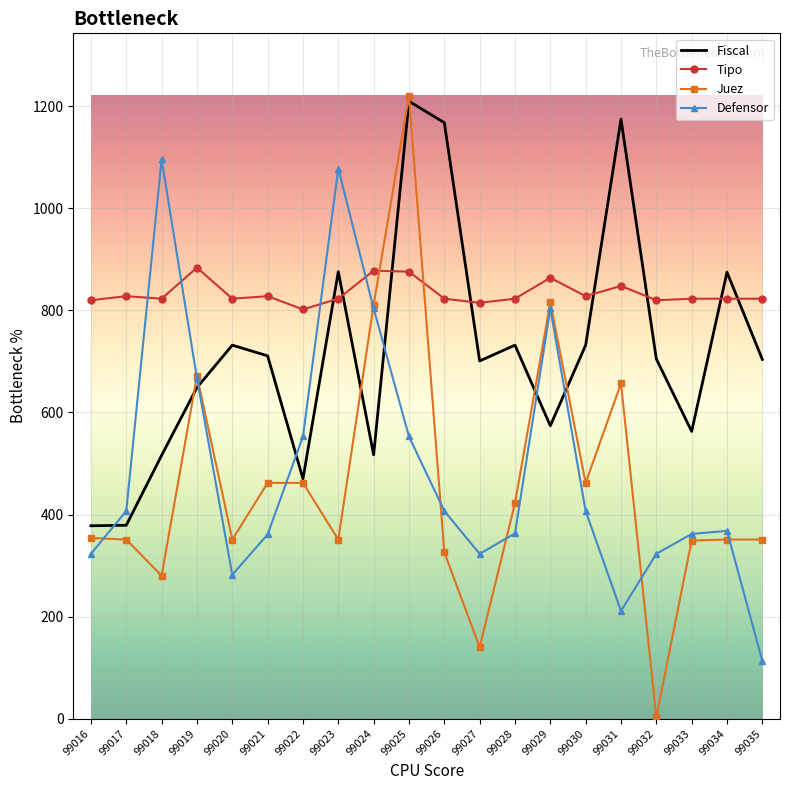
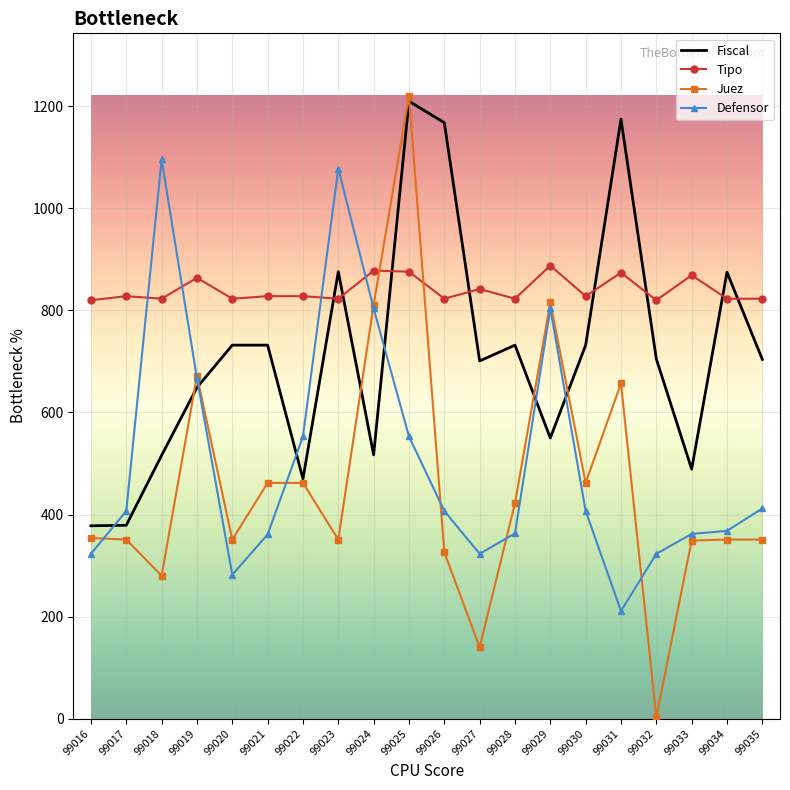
  {
    "Fiscal": {
      "99016": 380,
      "99017": 380,
      "99018": 520,
      "99019": 650,
      "99020": 730,
-     "99021": 710,
+     "99021": 730,
      "99022": 470,
      "99023": 880,
      "99024": 520,
      "99025": 1210,
      "99026": 1170,
      "99027": 700,
      "99028": 730,
-     "99029": 570,
+     "99029": 550,
      "99030": 730,
      "99031": 1180,
      "99032": 710,
-     "99033": 560,
+     "99033": 490,
      "99034": 880,
      "99035": 700
    },
    "Tipo": {
      "99016": 820,
      "99017": 830,
      "99018": 820,
-     "99019": 880,
+     "99019": 860,
      "99020": 820,
      "99021": 830,
-     "99022": 800,
+     "99022": 830,
      "99023": 820,
      "99024": 880,
      "99025": 880,
      "99026": 820,
-     "99027": 820,
+     "99027": 840,
      "99028": 820,
-     "99029": 860,
+     "99029": 890,
      "99030": 830,
-     "99031": 850,
+     "99031": 870,
      "99032": 820,
-     "99033": 820,
+     "99033": 870,
      "99034": 820,
      "99035": 820
    },
    "Juez": {
      "99016": 350,
      "99017": 350,
      "99018": 280,
      "99020": 350,
      "99021": 460,
      "99022": 460,
      "99023": 350,
      "99024": 810,
      "99025": 1220,
      "99026": 330,
      "99027": 140,
      "99028": 420,
      "99029": 820,
      "99030": 460,
      "99031": 660,
      "99032": 0,
      "99033": 350,
      "99034": 350,
      "99035": 350
    },
    "Defensor": {
      "99016": 320,
      "99017": 410,
      "99018": 1100,
      "99020": 280,
      "99021": 360,
      "99022": 550,
      "99023": 1080,
      "99024": 800,
      "99025": 550,
      "99026": 410,
      "99027": 320,
      "99028": 360,
      "99029": 800,
      "99030": 410,
      "99031": 210,
      "99032": 320,
      "99033": 360,
      "99034": 370,
-     "99035": 110
+     "99035": 410
    }
  }
